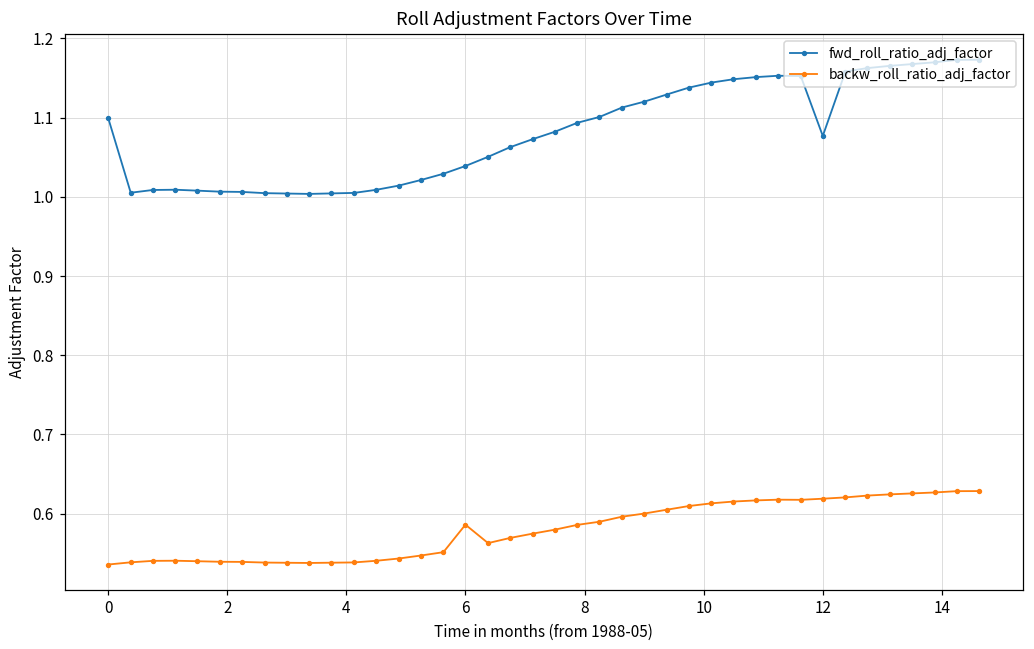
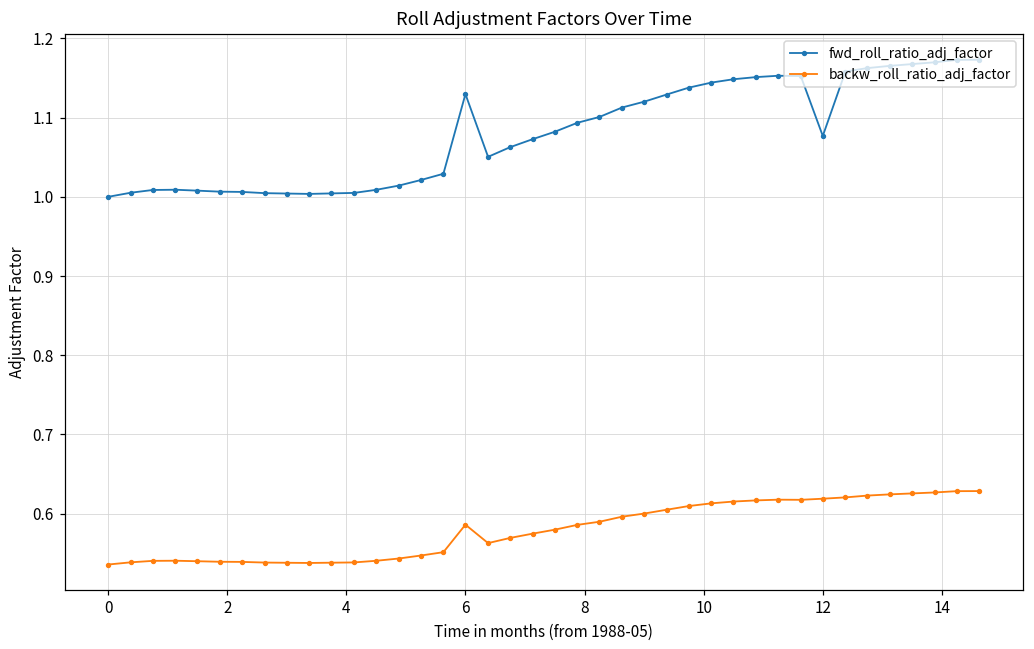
  {
    "fwd_roll_ratio_adj_factor": {
-     "0": 1.1,
-     "6": 1.04,
+     "0": 1.0,
+     "6": 1.13,
      "12": 1.08
    },
    "backw_roll_ratio_adj_factor": {
      "0": 0.54,
      "6": 0.59,
      "12": 0.62
    }
  }
